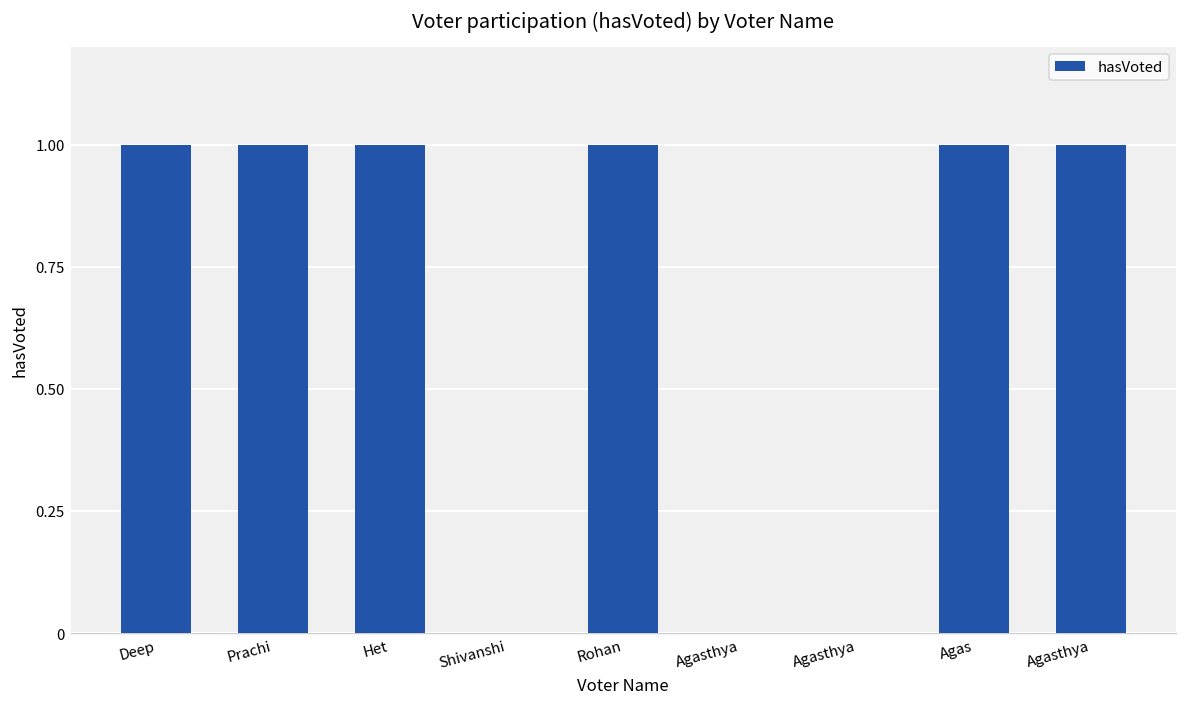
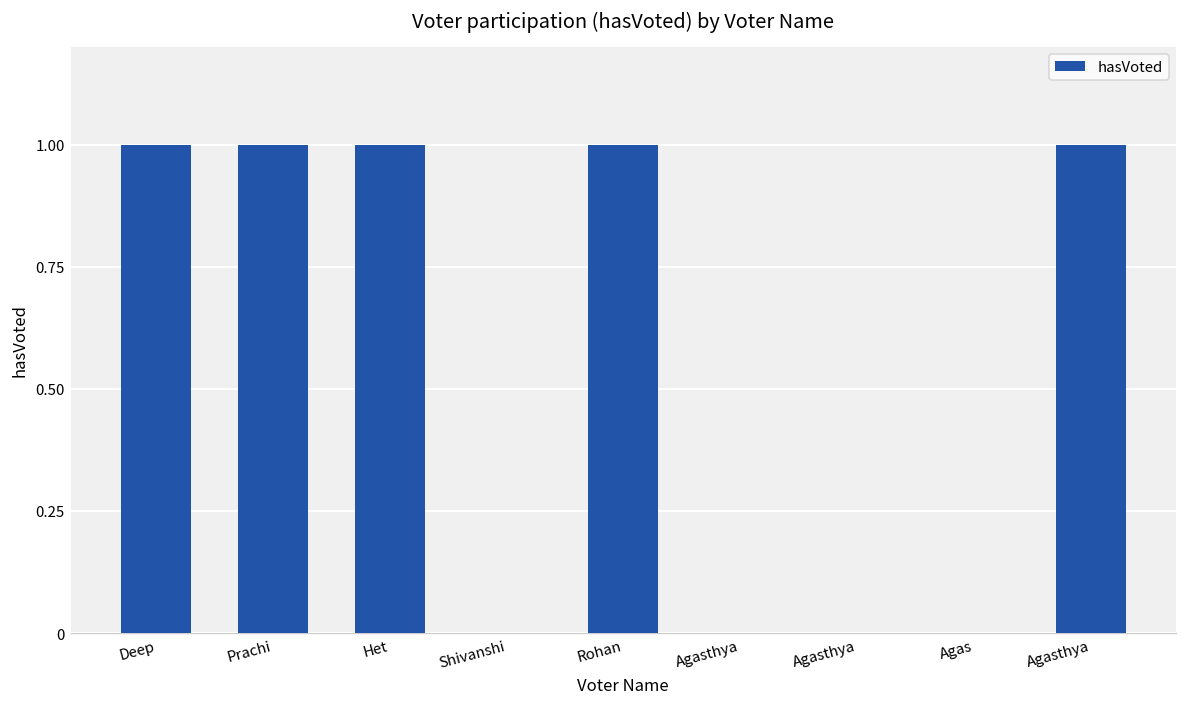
  {
    "Deep": 1,
    "Prachi": 1,
    "Het": 1,
    "Shivanshi": 0,
    "Rohan": 1,
-   "Agas": 1
+   "Agas": 0
  }
